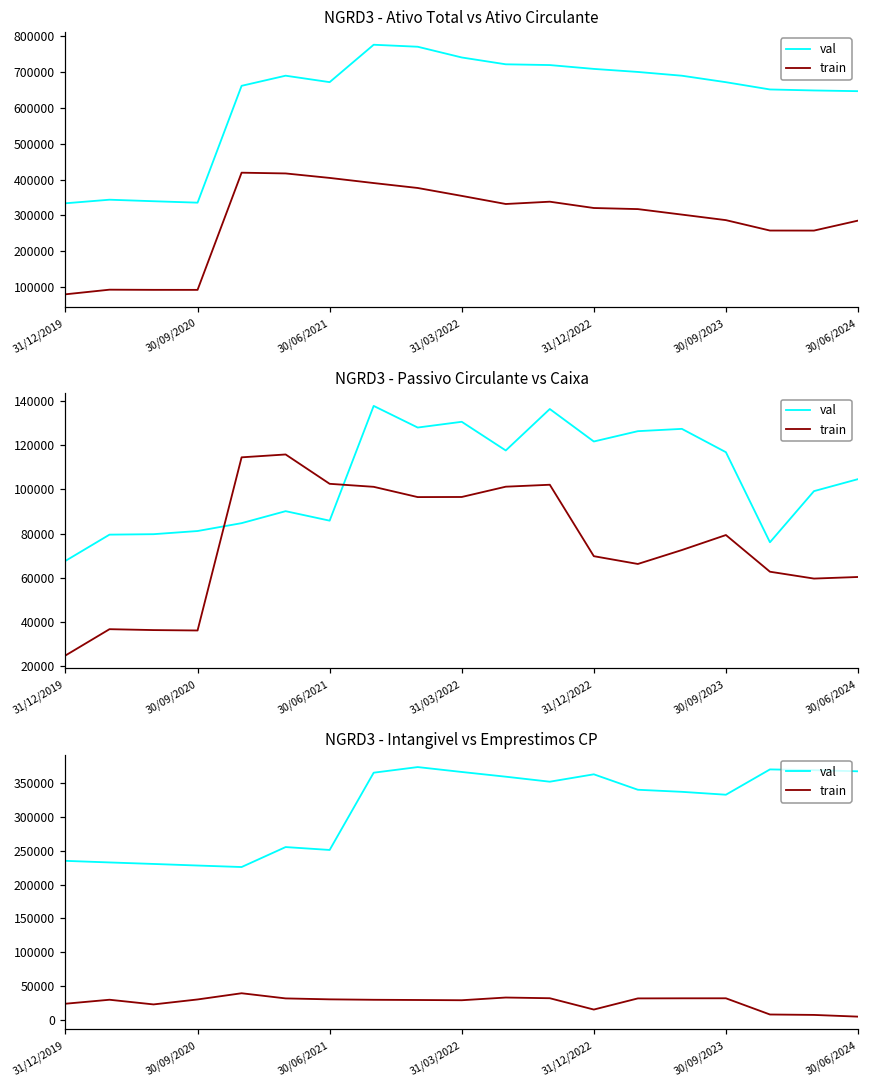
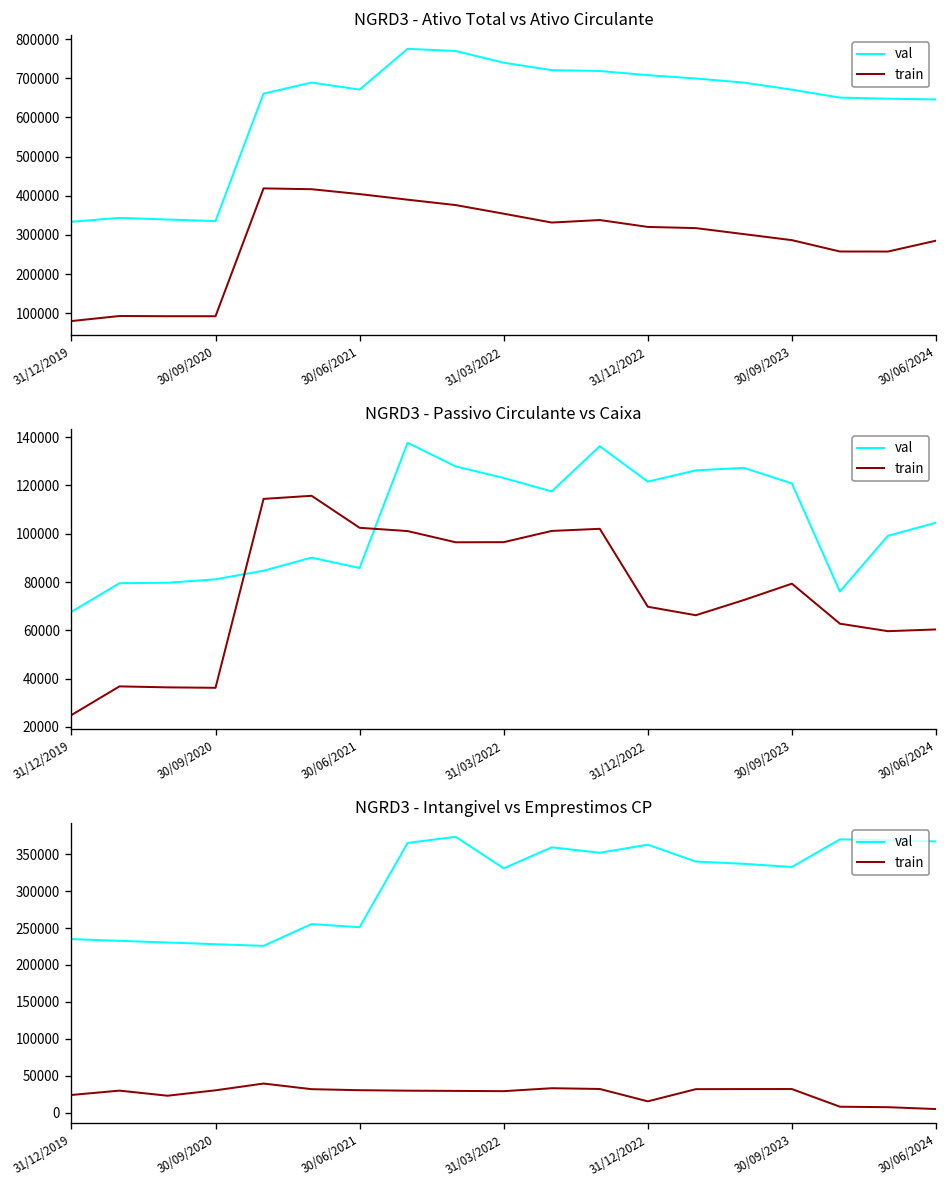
  {
    "NGRD3 - Ativo Total vs Ativo Circulante": {
      "val": {
        "31/12/2019": 330000,
        "30/09/2020": 340000,
        "30/06/2021": 670000,
        "31/03/2022": 740000,
        "31/12/2022": 710000,
        "30/09/2023": 670000,
        "30/06/2024": 650000
      },
      "train": {
        "31/12/2019": 80000,
        "30/09/2020": 90000,
        "30/06/2021": 400000,
        "31/03/2022": 350000,
        "31/12/2022": 320000,
        "30/09/2023": 290000,
        "30/06/2024": 290000
      }
    },
    "NGRD3 - Passivo Circulante vs Caixa": {
      "val": {
        "31/12/2019": 68000,
        "30/09/2020": 81000,
        "30/06/2021": 86000,
-       "31/03/2022": 130000,
+       "31/03/2022": 123000,
        "31/12/2022": 122000,
-       "30/09/2023": 117000,
+       "30/09/2023": 121000,
        "30/06/2024": 105000
      },
      "train": {
        "31/12/2019": 25000,
        "30/09/2020": 36000,
        "30/06/2021": 102000,
        "31/03/2022": 97000,
        "31/12/2022": 70000,
        "30/09/2023": 79000,
        "30/06/2024": 60000
      }
    },
    "NGRD3 - Intangivel vs Emprestimos CP": {
      "val": {
        "31/12/2019": 240000,
        "30/09/2020": 230000,
        "30/06/2021": 250000,
-       "31/03/2022": 370000,
+       "31/03/2022": 330000,
        "31/12/2022": 360000,
        "30/09/2023": 330000,
        "30/06/2024": 370000
      },
      "train": {
        "31/12/2019": 20000,
        "30/09/2020": 30000,
        "30/06/2021": 30000,
        "31/03/2022": 30000,
        "31/12/2022": 20000,
        "30/09/2023": 30000,
        "30/06/2024": 0
      }
    }
  }
